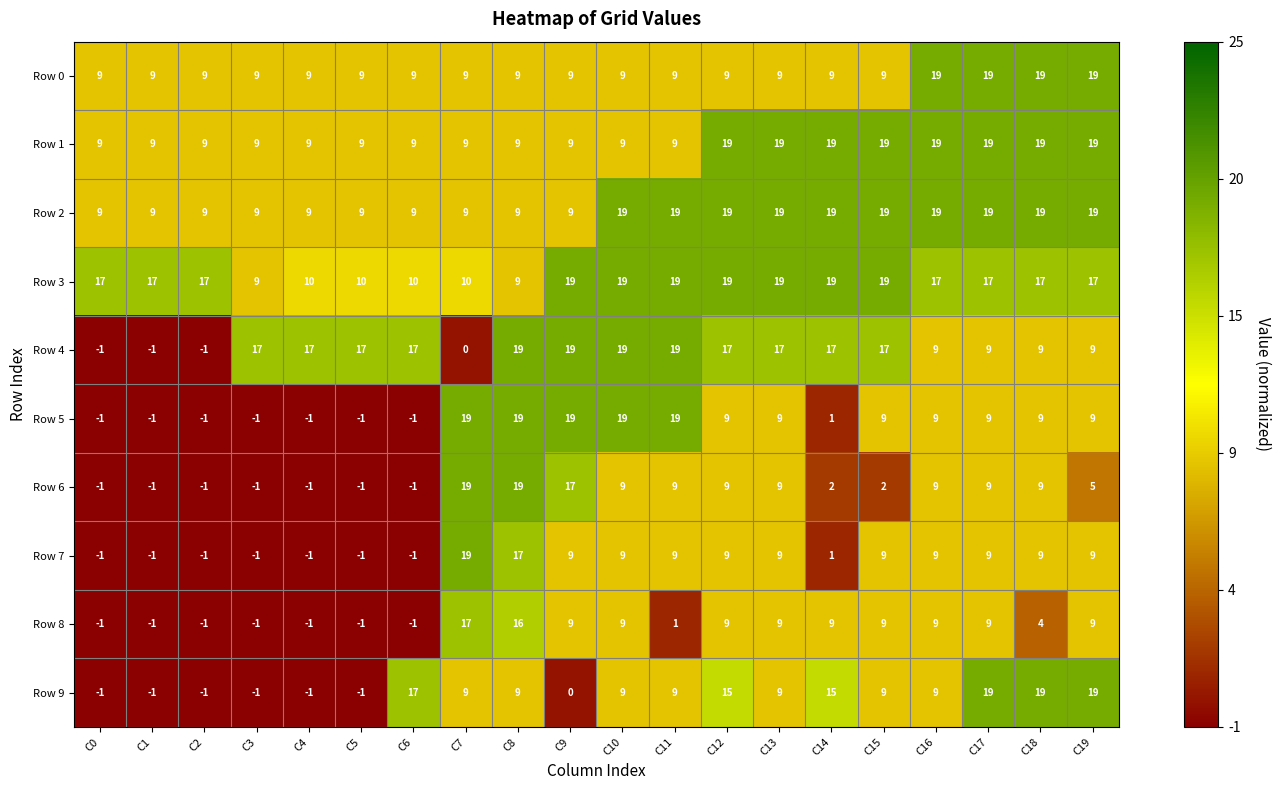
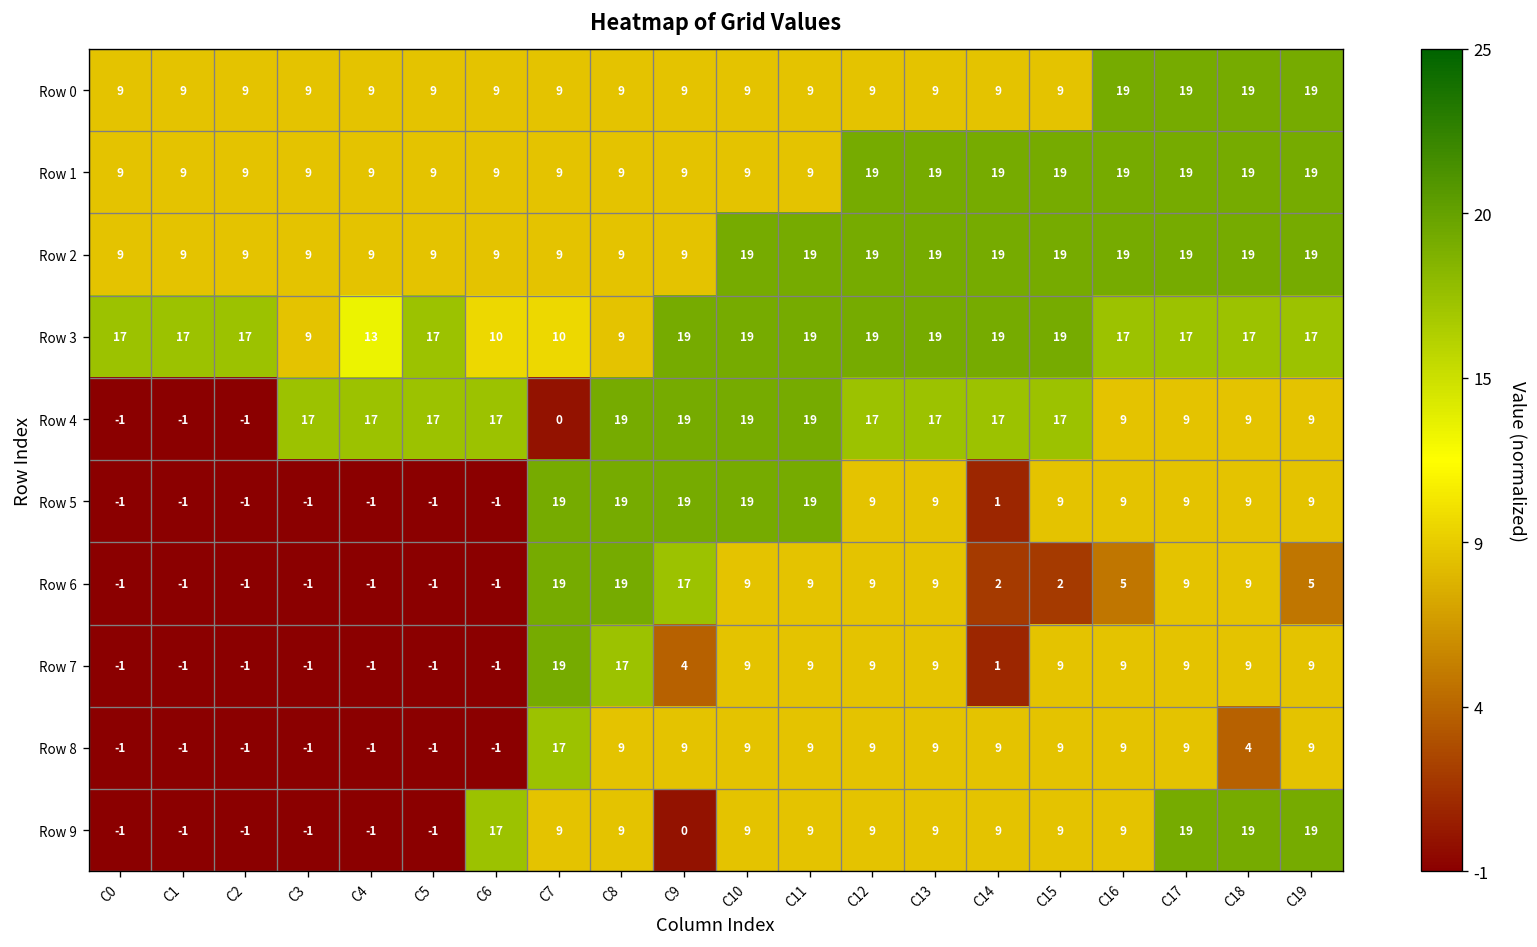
  {
    "Row 0": {
      "C0": 9,
      "C1": 9,
      "C2": 9,
      "C3": 9,
      "C4": 9,
      "C5": 9,
      "C6": 9,
      "C7": 9,
      "C8": 9,
      "C9": 9,
      "C10": 9,
      "C11": 9,
      "C12": 9,
      "C13": 9,
      "C14": 9,
      "C15": 9,
      "C16": 19,
      "C17": 19,
      "C18": 19,
      "C19": 19
    },
    "Row 1": {
      "C0": 9,
      "C1": 9,
      "C2": 9,
      "C3": 9,
      "C4": 9,
      "C5": 9,
      "C6": 9,
      "C7": 9,
      "C8": 9,
      "C9": 9,
      "C10": 9,
      "C11": 9,
      "C12": 19,
      "C13": 19,
      "C14": 19,
      "C15": 19,
      "C16": 19,
      "C17": 19,
      "C18": 19,
      "C19": 19
    },
    "Row 2": {
      "C0": 9,
      "C1": 9,
      "C2": 9,
      "C3": 9,
      "C4": 9,
      "C5": 9,
      "C6": 9,
      "C7": 9,
      "C8": 9,
      "C9": 9,
      "C10": 19,
      "C11": 19,
      "C12": 19,
      "C13": 19,
      "C14": 19,
      "C15": 19,
      "C16": 19,
      "C17": 19,
      "C18": 19,
      "C19": 19
    },
    "Row 3": {
      "C0": 17,
      "C1": 17,
      "C2": 17,
      "C3": 9,
-     "C4": 10,
-     "C5": 10,
+     "C4": 13,
+     "C5": 17,
      "C6": 10,
      "C7": 10,
      "C8": 9,
      "C9": 19,
      "C10": 19,
      "C11": 19,
      "C12": 19,
      "C13": 19,
      "C14": 19,
      "C15": 19,
      "C16": 17,
      "C17": 17,
      "C18": 17,
      "C19": 17
    },
    "Row 4": {
      "C0": -1,
      "C1": -1,
      "C2": -1,
      "C3": 17,
      "C4": 17,
      "C5": 17,
      "C6": 17,
      "C7": 0,
      "C8": 19,
      "C9": 19,
      "C10": 19,
      "C11": 19,
      "C12": 17,
      "C13": 17,
      "C14": 17,
      "C15": 17,
      "C16": 9,
      "C17": 9,
      "C18": 9,
      "C19": 9
    },
    "Row 5": {
      "C0": -1,
      "C1": -1,
      "C2": -1,
      "C3": -1,
      "C4": -1,
      "C5": -1,
      "C6": -1,
      "C7": 19,
      "C8": 19,
      "C9": 19,
      "C10": 19,
      "C11": 19,
      "C12": 9,
      "C13": 9,
      "C14": 1,
      "C15": 9,
      "C16": 9,
      "C17": 9,
      "C18": 9,
      "C19": 9
    },
    "Row 6": {
      "C0": -1,
      "C1": -1,
      "C2": -1,
      "C3": -1,
      "C4": -1,
      "C5": -1,
      "C6": -1,
      "C7": 19,
      "C8": 19,
      "C9": 17,
      "C10": 9,
      "C11": 9,
      "C12": 9,
      "C13": 9,
      "C14": 2,
      "C15": 2,
-     "C16": 9,
+     "C16": 5,
      "C17": 9,
      "C18": 9,
      "C19": 5
    },
    "Row 7": {
      "C0": -1,
      "C1": -1,
      "C2": -1,
      "C3": -1,
      "C4": -1,
      "C5": -1,
      "C6": -1,
      "C7": 19,
      "C8": 17,
-     "C9": 9,
+     "C9": 4,
      "C10": 9,
      "C11": 9,
      "C12": 9,
      "C13": 9,
      "C14": 1,
      "C15": 9,
      "C16": 9,
      "C17": 9,
      "C18": 9,
      "C19": 9
    },
    "Row 8": {
      "C0": -1,
      "C1": -1,
      "C2": -1,
      "C3": -1,
      "C4": -1,
      "C5": -1,
      "C6": -1,
      "C7": 17,
-     "C8": 16,
+     "C8": 9,
      "C9": 9,
      "C10": 9,
-     "C11": 1,
+     "C11": 9,
      "C12": 9,
      "C13": 9,
      "C14": 9,
      "C15": 9,
      "C16": 9,
      "C17": 9,
      "C18": 4,
      "C19": 9
    },
    "Row 9": {
      "C0": -1,
      "C1": -1,
      "C2": -1,
      "C3": -1,
      "C4": -1,
      "C5": -1,
      "C6": 17,
      "C7": 9,
      "C8": 9,
      "C9": 0,
      "C10": 9,
      "C11": 9,
-     "C12": 15,
+     "C12": 9,
      "C13": 9,
-     "C14": 15,
+     "C14": 9,
      "C15": 9,
      "C16": 9,
      "C17": 19,
      "C18": 19,
      "C19": 19
    }
  }
